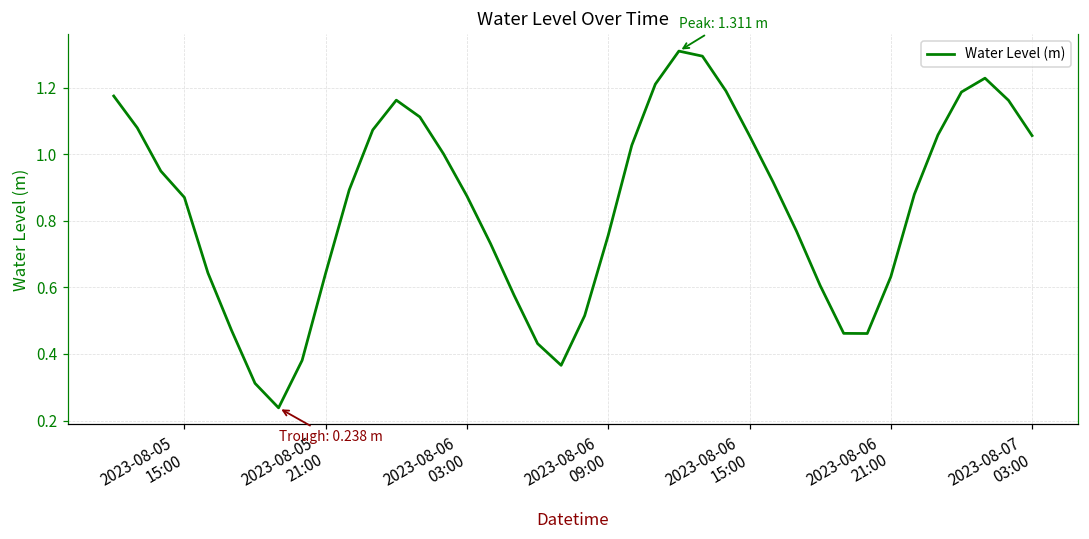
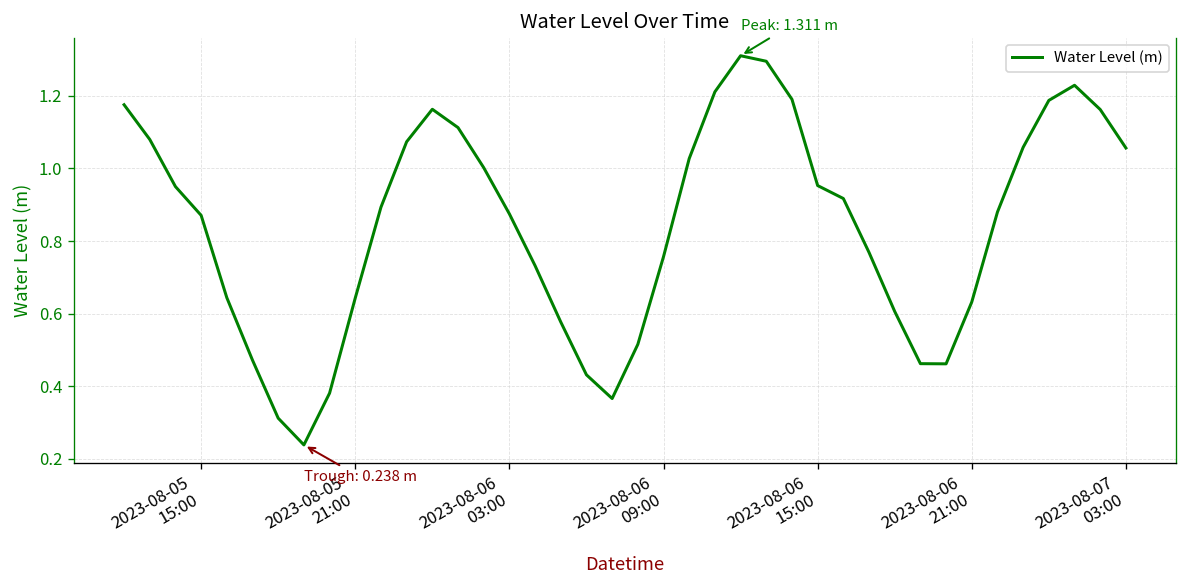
  {
    "2023-08-05 15:00": 0.87,
    "2023-08-05 21:00": 0.64,
    "2023-08-06 03:00": 0.87,
    "2023-08-06 09:00": 0.76,
-   "2023-08-06 15:00": 1.06,
+   "2023-08-06 15:00": 0.95,
    "2023-08-06 21:00": 0.63,
    "2023-08-07 03:00": 1.06
  }
